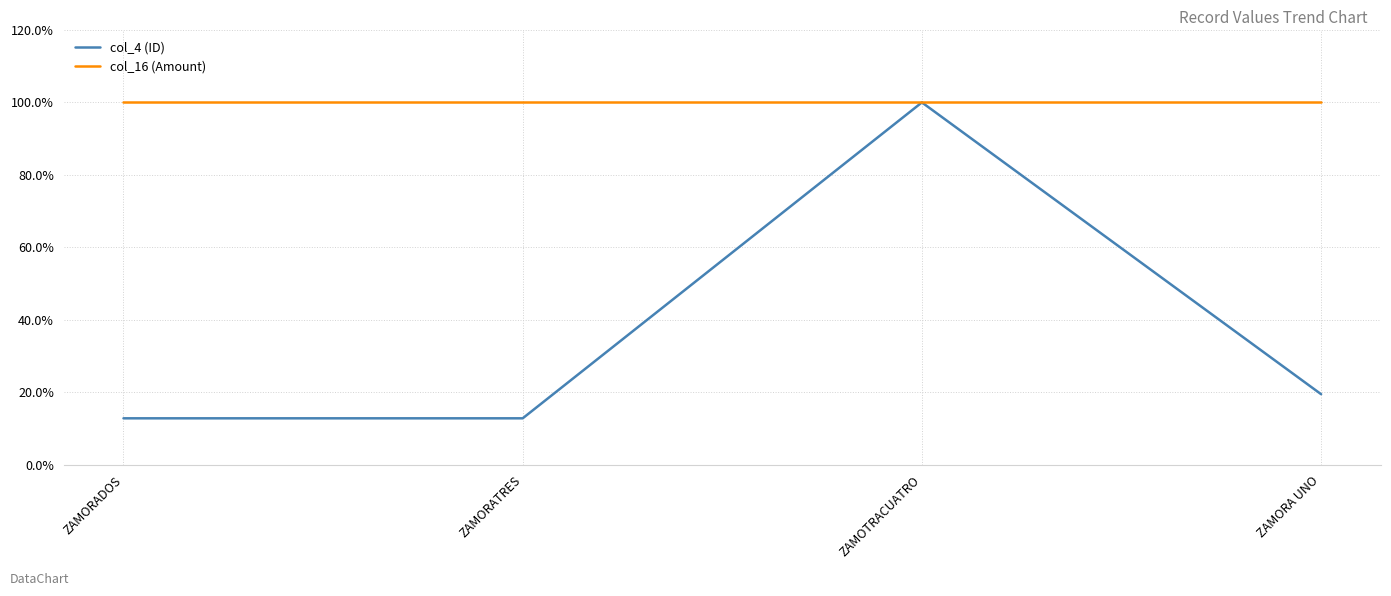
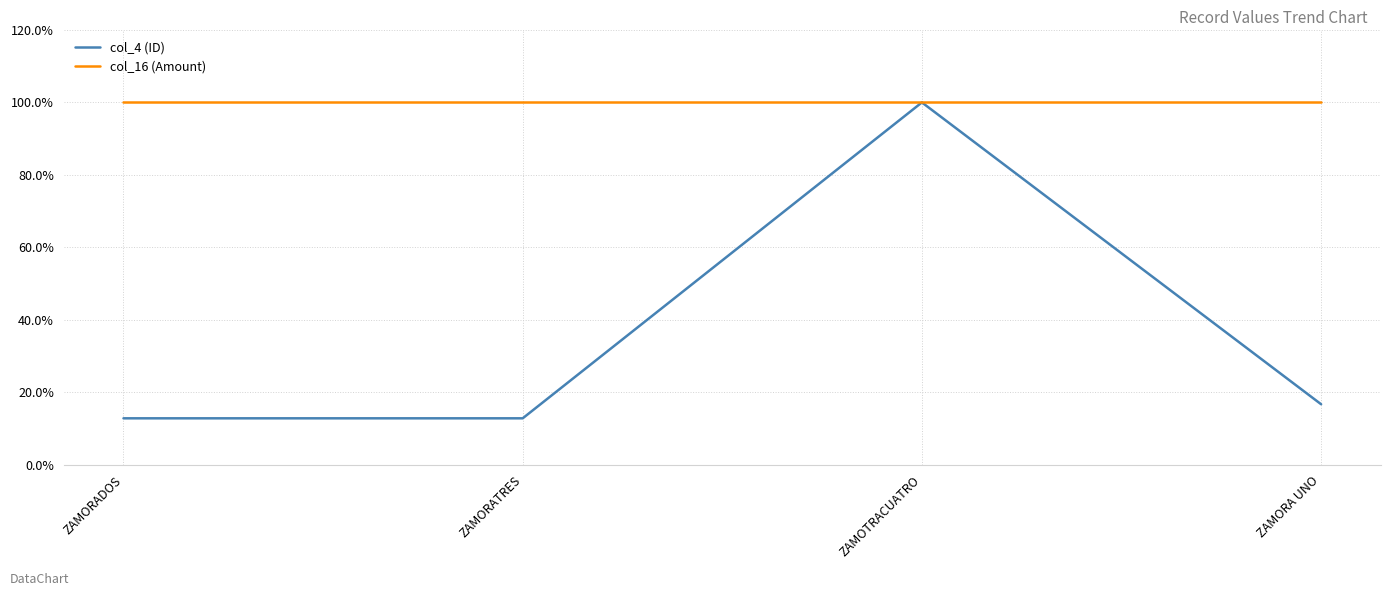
  {
    "col_4 (ID)": {
      "ZAMORADOS": "13%",
      "ZAMORATRES": "13%",
-     "ZAMORA UNO": "19%"
+     "ZAMORA UNO": "17%"
    },
    "col_16 (Amount)": {
      "ZAMORADOS": "100%",
      "ZAMORATRES": "100%",
      "ZAMORA UNO": "100%"
    }
  }
